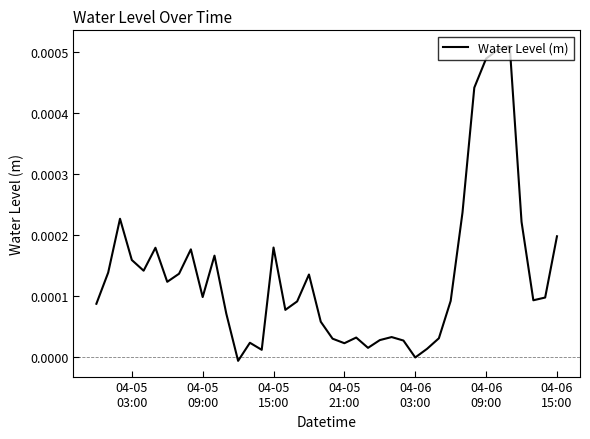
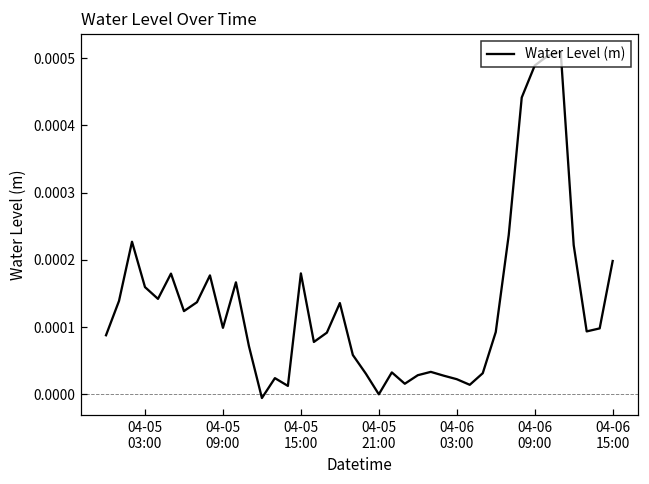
  {
    "04-05 03:00": 0.00016,
    "04-05 09:00": 0.00010,
    "04-05 15:00": 0.00018,
-   "04-05 21:00": 0.00002,
-   "04-06 03:00": 0.00000,
+   "04-05 21:00": 0.00000,
+   "04-06 03:00": 0.00002,
    "04-06 15:00": 0.00020
  }
